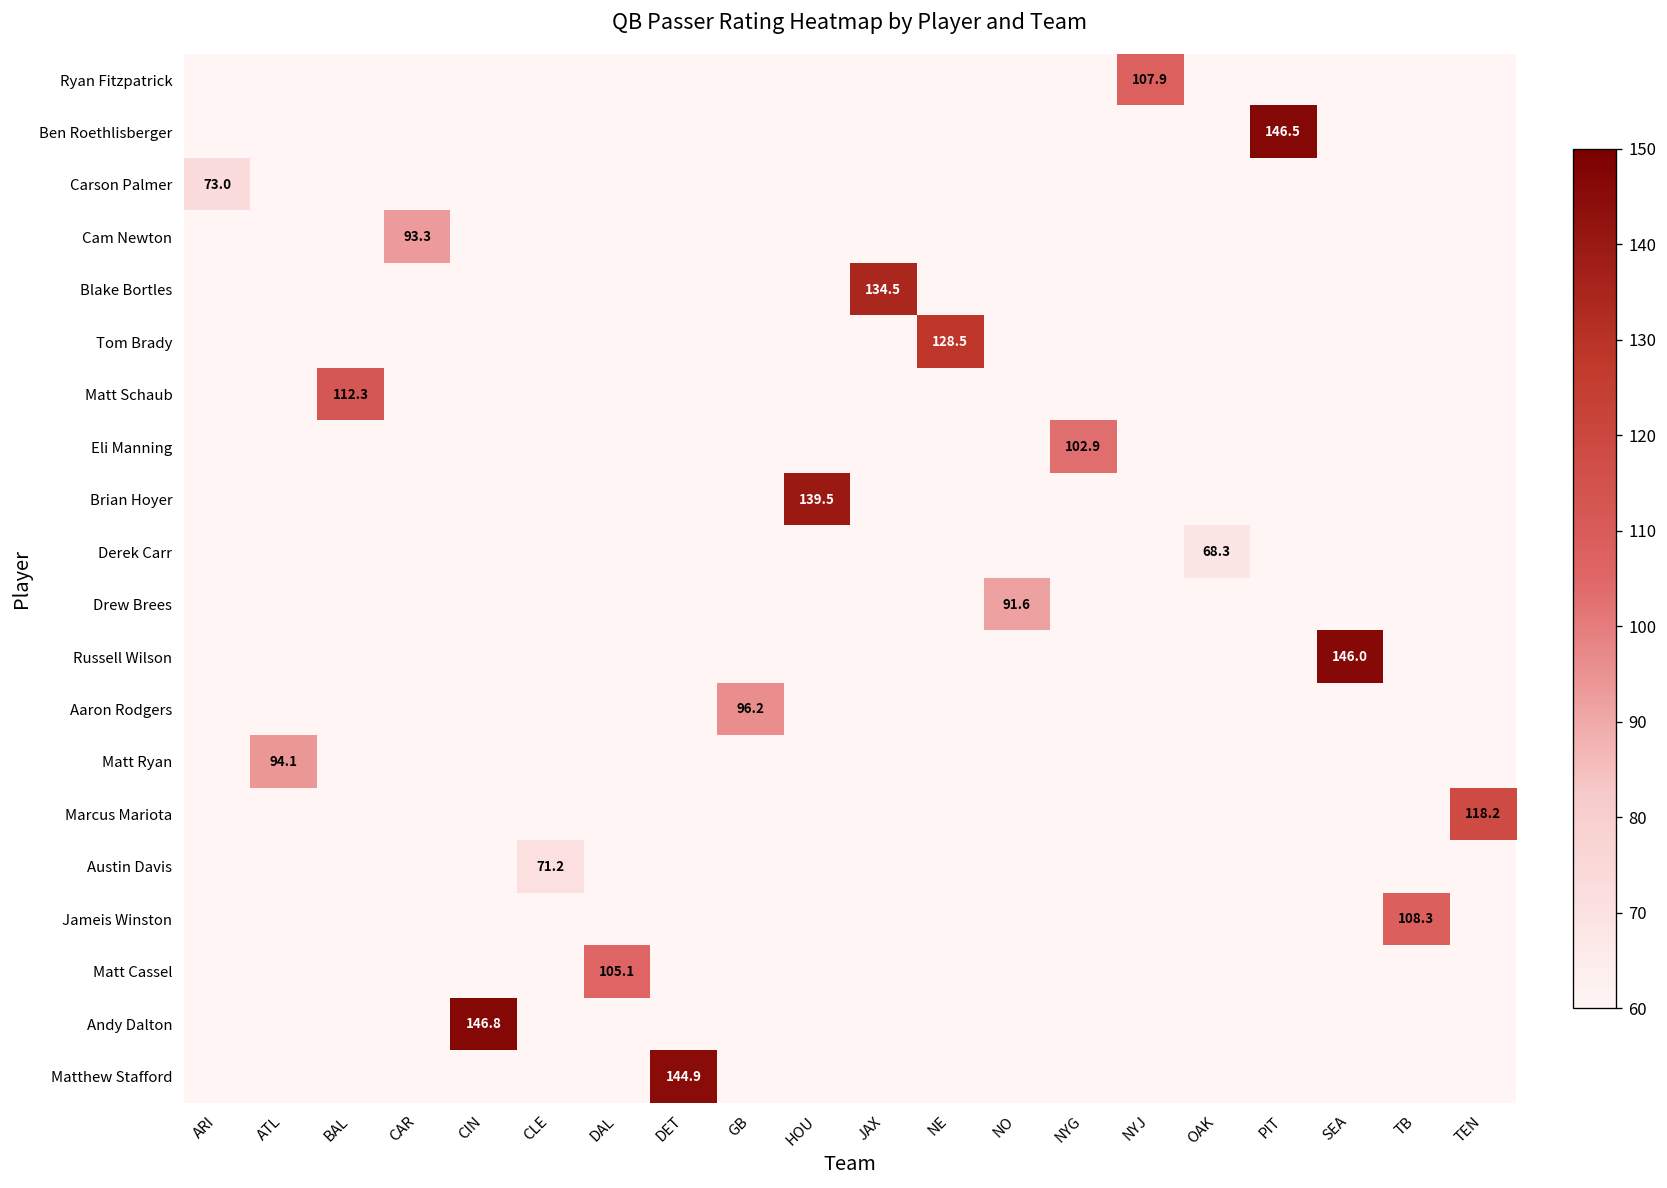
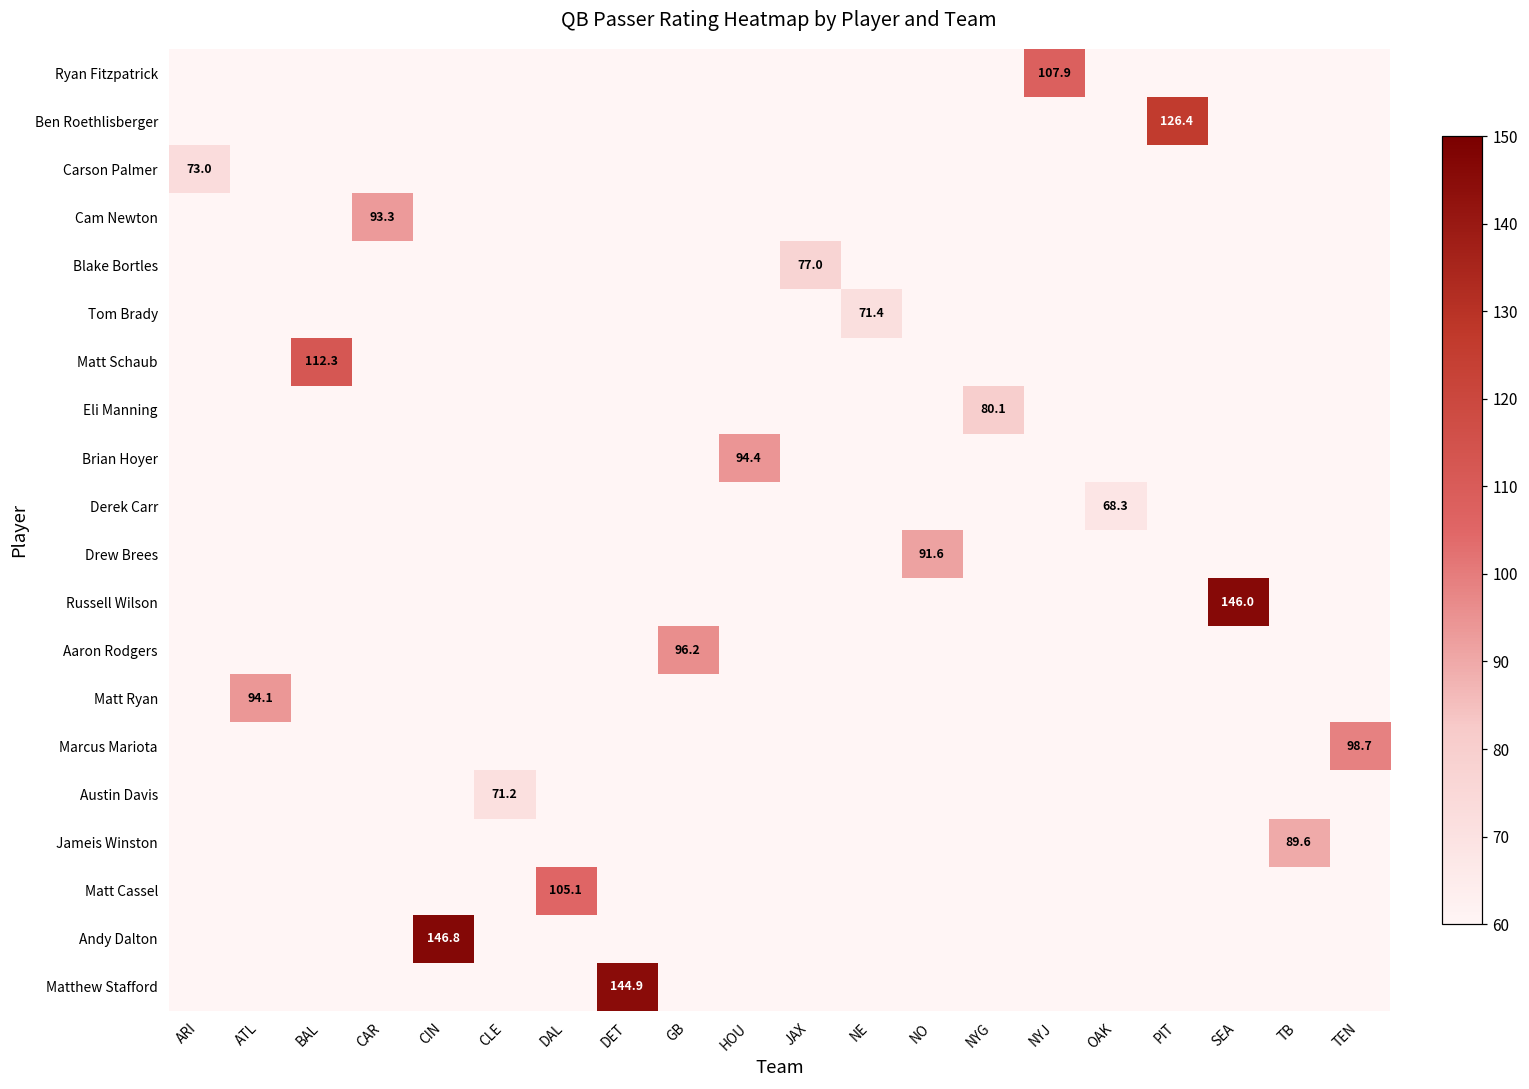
  {
    "Ryan Fitzpatrick": {
      "NYJ": 107.9
    },
    "Ben Roethlisberger": {
-     "PIT": 146.5
+     "PIT": 126.4
    },
    "Carson Palmer": {
      "ARI": 73.0
    },
    "Cam Newton": {
      "CAR": 93.3
    },
    "Blake Bortles": {
-     "JAX": 134.5
+     "JAX": 77.0
    },
    "Tom Brady": {
-     "NE": 128.5
+     "NE": 71.4
    },
    "Matt Schaub": {
      "BAL": 112.3
    },
    "Eli Manning": {
-     "NYG": 102.9
+     "NYG": 80.1
    },
    "Brian Hoyer": {
-     "HOU": 139.5
+     "HOU": 94.4
    },
    "Derek Carr": {
      "OAK": 68.3
    },
    "Drew Brees": {
      "NO": 91.6
    },
    "Russell Wilson": {
      "SEA": 146.0
    },
    "Aaron Rodgers": {
      "GB": 96.2
    },
    "Matt Ryan": {
      "ATL": 94.1
    },
    "Marcus Mariota": {
-     "TEN": 118.2
+     "TEN": 98.7
    },
    "Austin Davis": {
      "CLE": 71.2
    },
    "Jameis Winston": {
-     "TB": 108.3
+     "TB": 89.6
    },
    "Matt Cassel": {
      "DAL": 105.1
    },
    "Andy Dalton": {
      "CIN": 146.8
    },
    "Matthew Stafford": {
      "DET": 144.9
    }
  }
